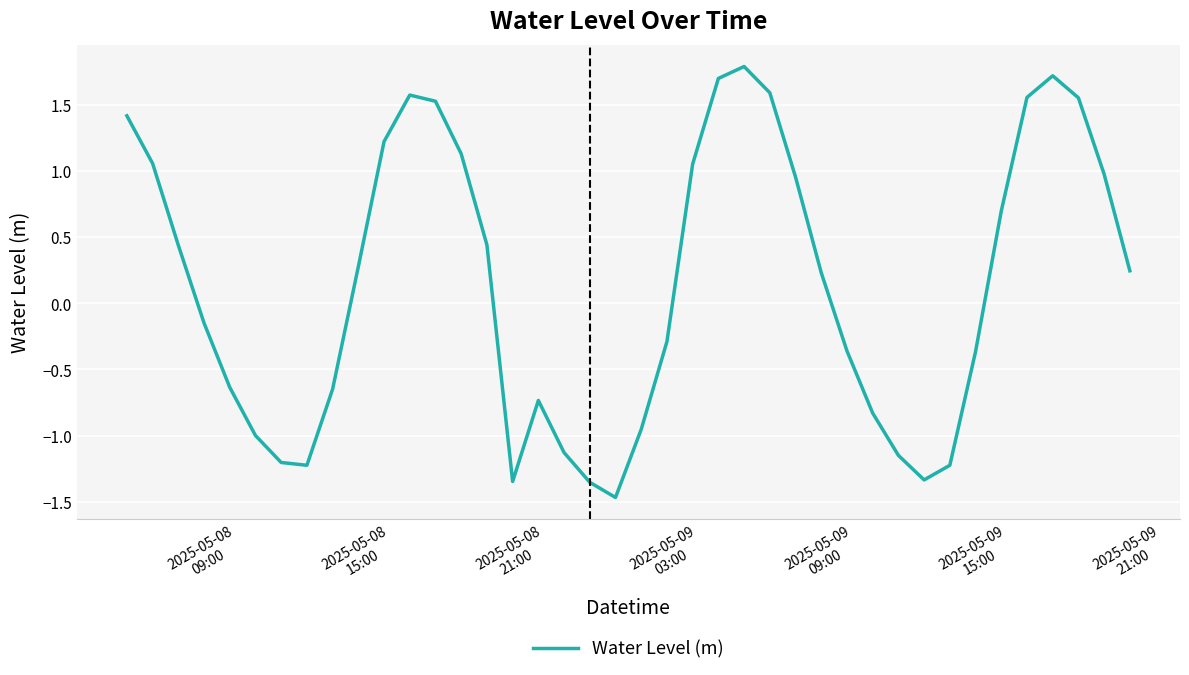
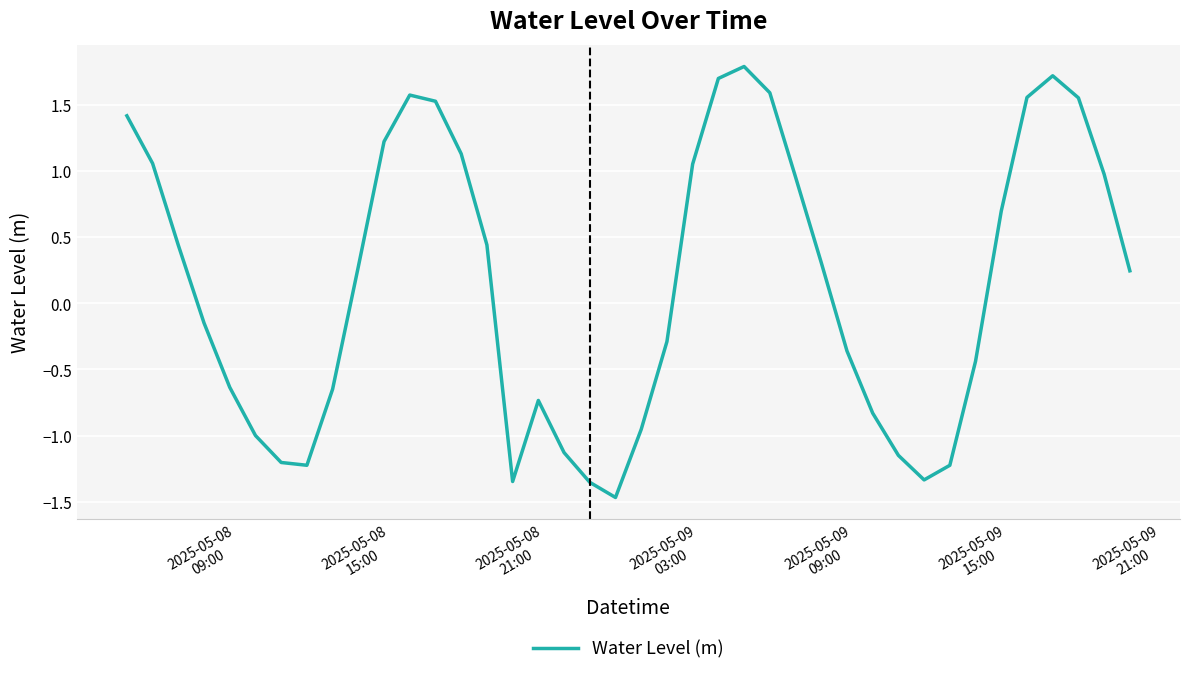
  {
    "2025-05-08 09:00": -0.15,
    "2025-05-08 15:00": 0.28,
    "2025-05-08 21:00": -1.35,
    "2025-05-09 03:00": -0.29,
-   "2025-05-09 09:00": 0.23,
-   "2025-05-09 15:00": -0.37,
+   "2025-05-09 09:00": 0.31,
+   "2025-05-09 15:00": -0.44,
    "2025-05-09 21:00": 0.25
  }
